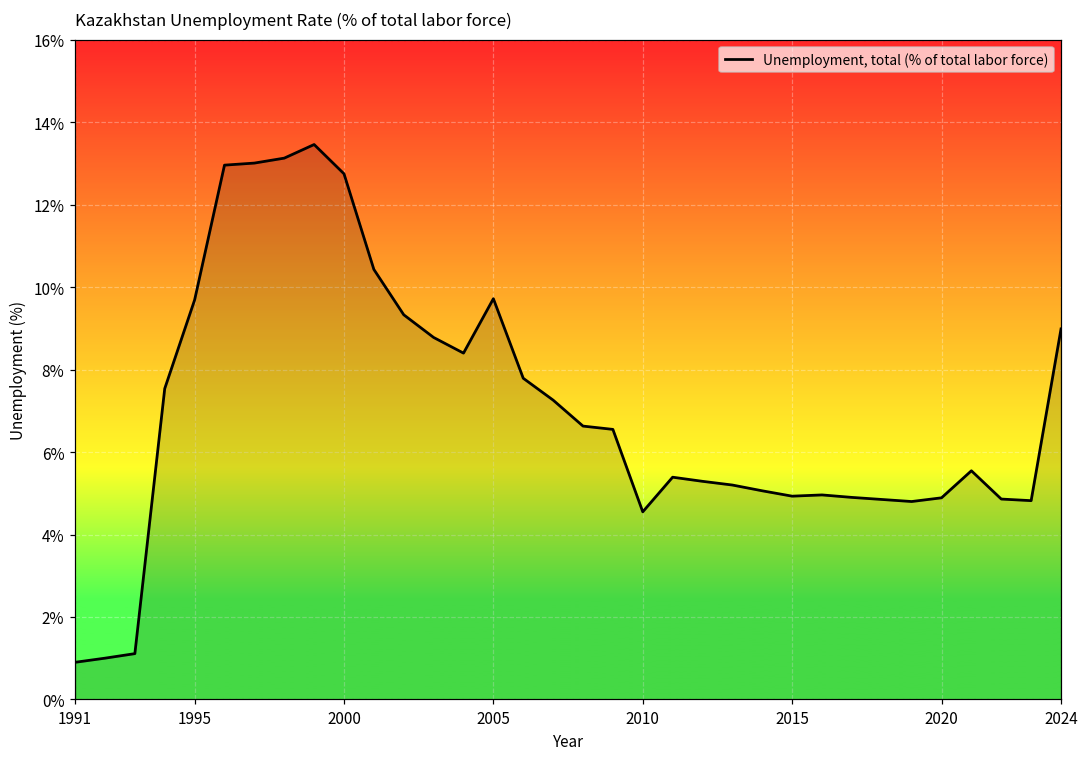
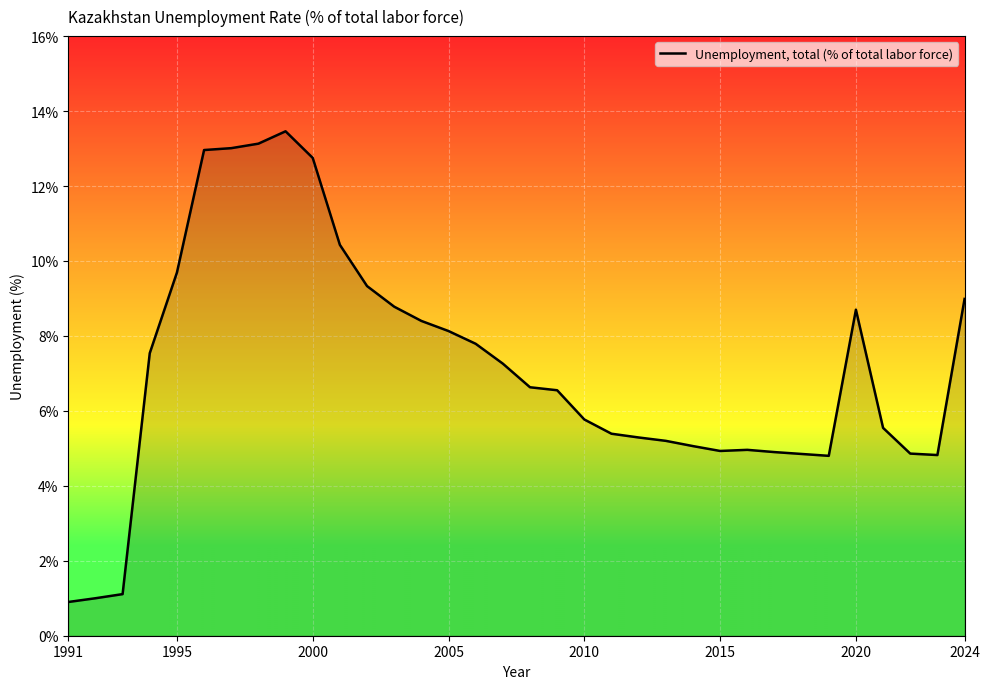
  {
    "1991": "0.9%",
    "1995": "9.7%",
    "2000": "12.8%",
-   "2005": "9.7%",
-   "2010": "4.6%",
+   "2005": "8.1%",
+   "2010": "5.8%",
    "2015": "4.9%",
-   "2020": "4.9%",
+   "2020": "8.7%",
    "2024": "9.0%"
  }
